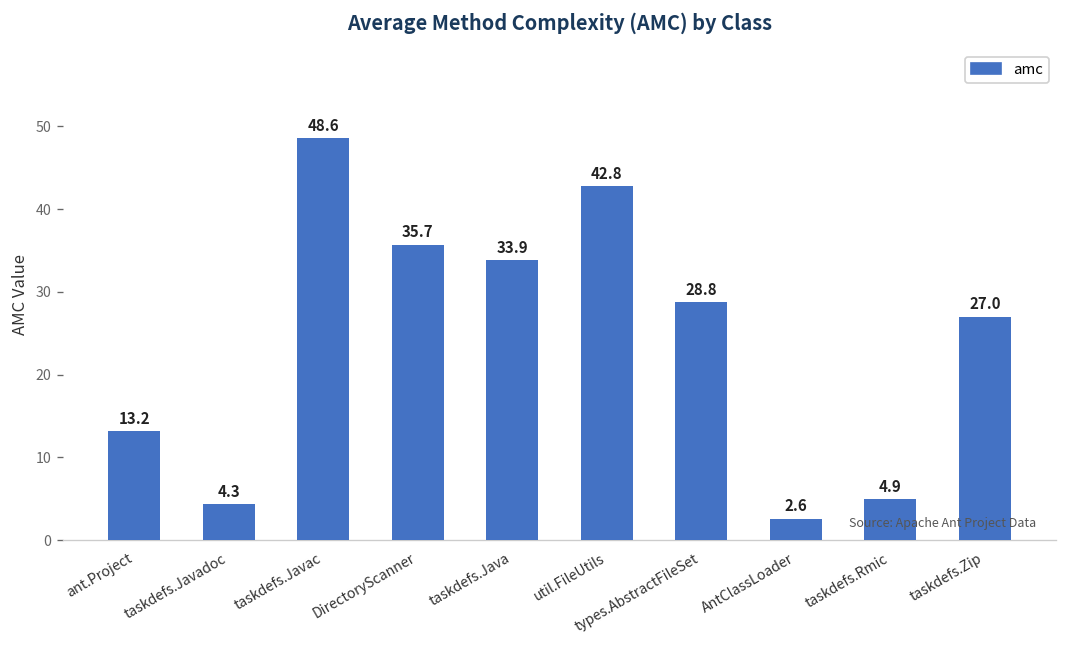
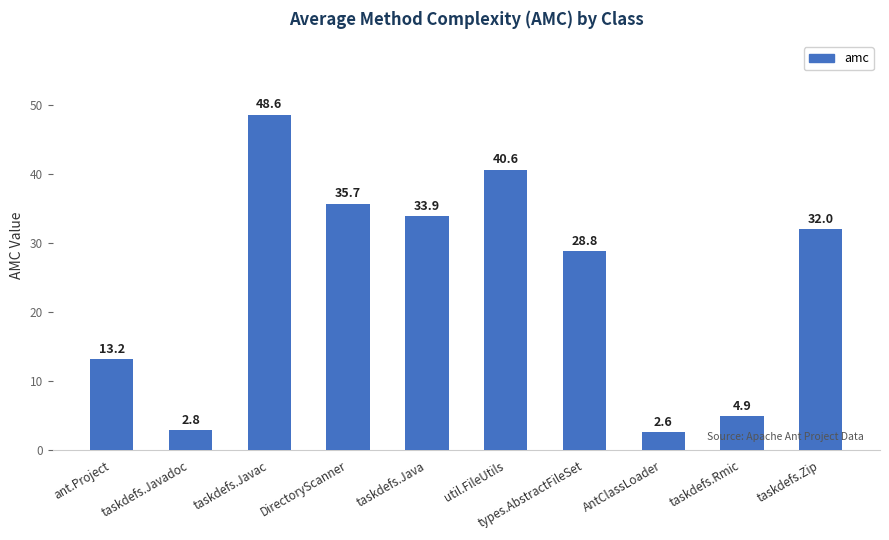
  {
    "ant.Project": 13.2,
-   "taskdefs.Javadoc": 4.3,
+   "taskdefs.Javadoc": 2.8,
    "taskdefs.Javac": 48.6,
    "DirectoryScanner": 35.7,
    "taskdefs.Java": 33.9,
-   "util.FileUtils": 42.8,
+   "util.FileUtils": 40.6,
    "types.AbstractFileSet": 28.8,
    "AntClassLoader": 2.6,
    "taskdefs.Rmic": 4.9,
-   "taskdefs.Zip": 27.0
+   "taskdefs.Zip": 32.0
  }
